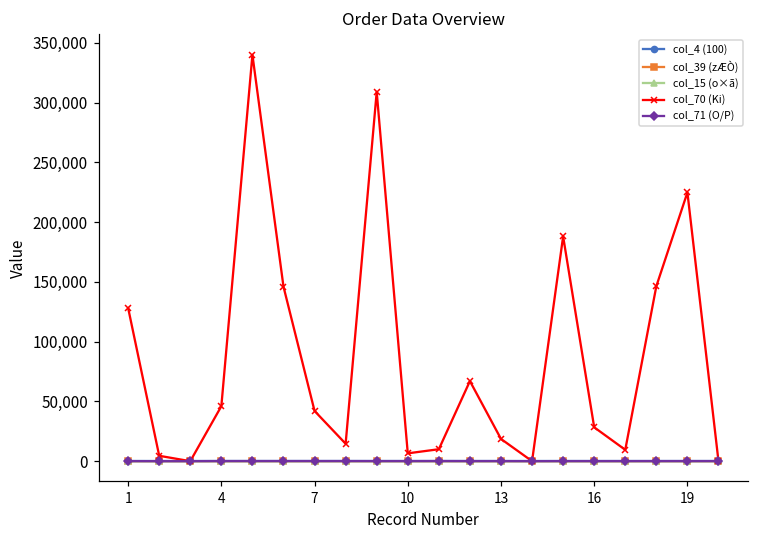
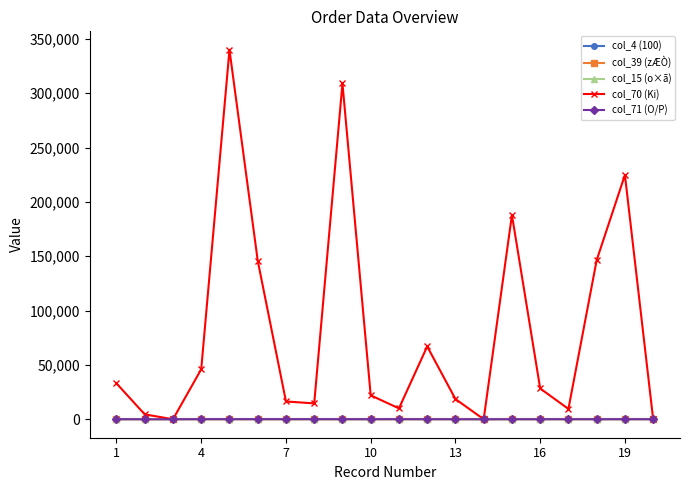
  {
    "col_71 (O/P)": {
      "1": "0",
      "4": "0",
      "7": "0",
      "10": "0",
      "13": "0",
      "16": "0",
      "19": "0"
    },
    "col_70 (Ki)": {
-     "1": "128,000",
+     "1": "33,000",
      "4": "46,000",
-     "7": "42,000",
-     "10": "7,000",
+     "7": "16,000",
+     "10": "22,000",
      "13": "19,000",
      "16": "28,000",
      "19": "225,000"
    }
  }
